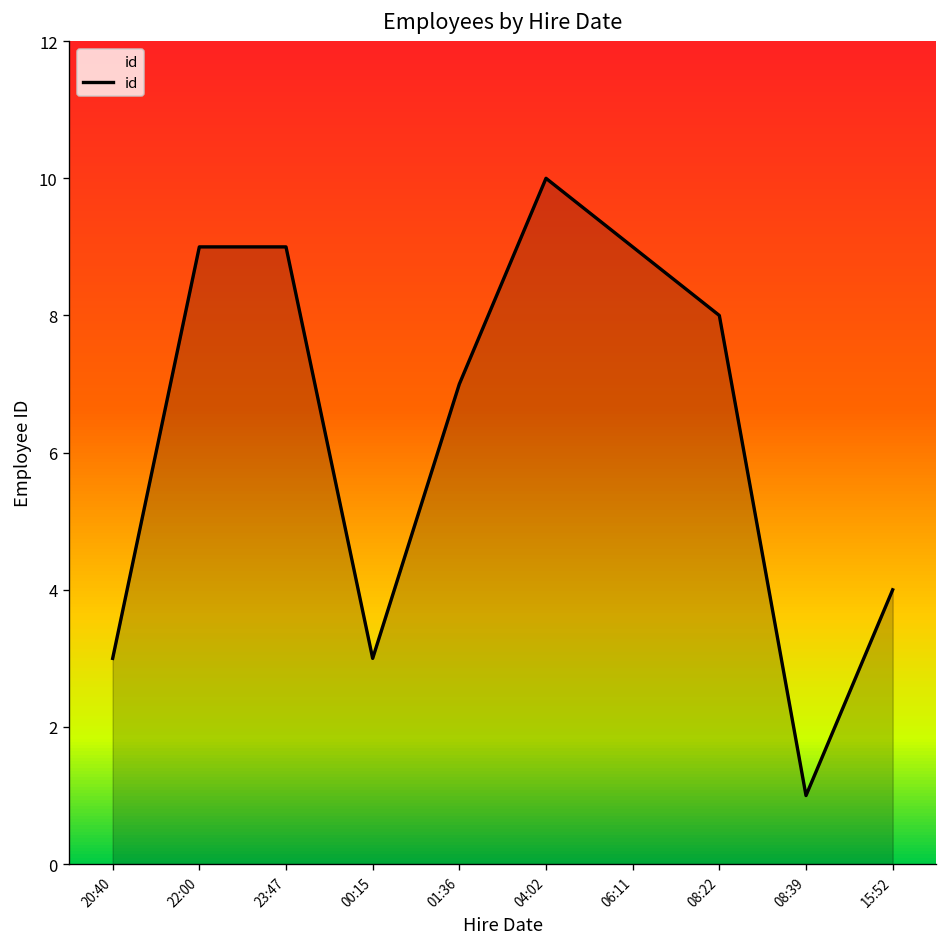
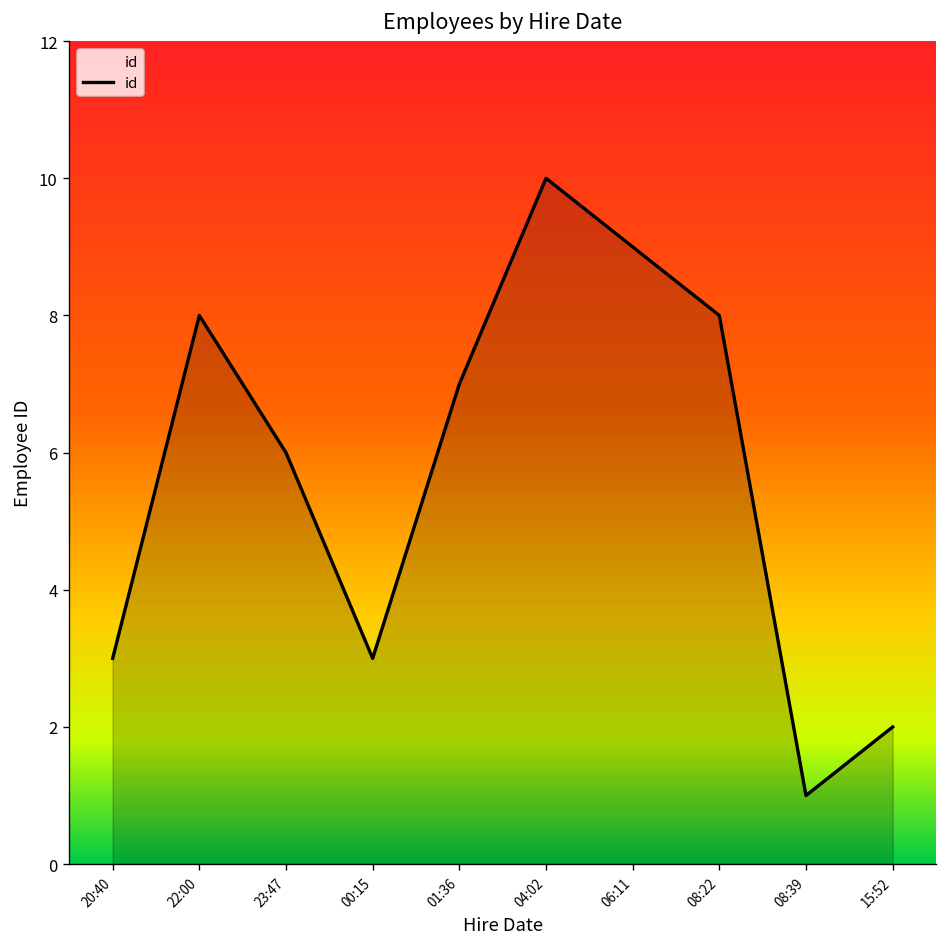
  {
    "20:40": 3,
-   "22:00": 9,
-   "23:47": 9,
+   "22:00": 8,
+   "23:47": 6,
    "00:15": 3,
    "01:36": 7,
    "04:02": 10,
    "06:11": 9,
    "08:22": 8,
    "08:39": 1,
-   "15:52": 4
+   "15:52": 2
  }
